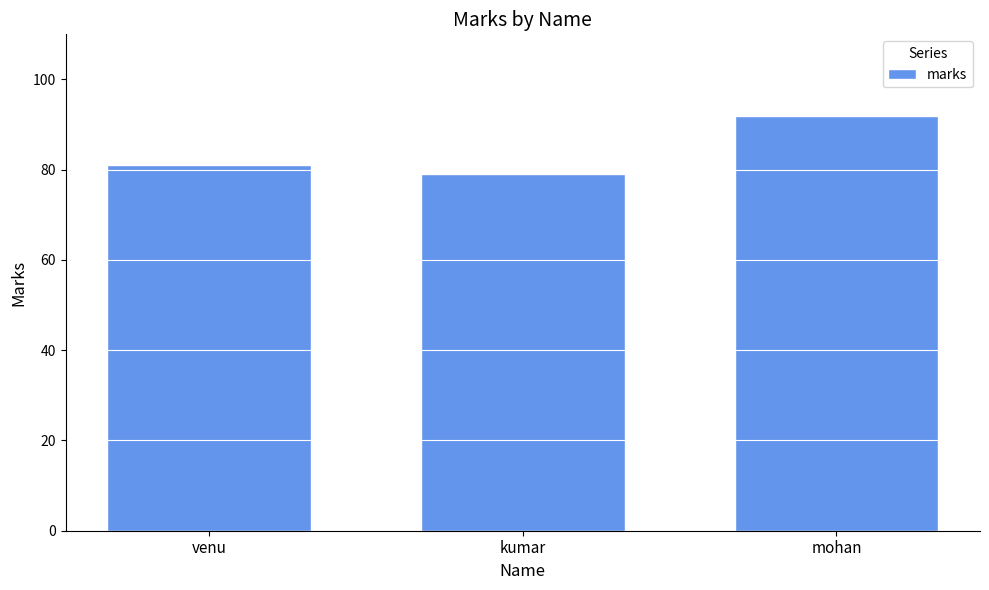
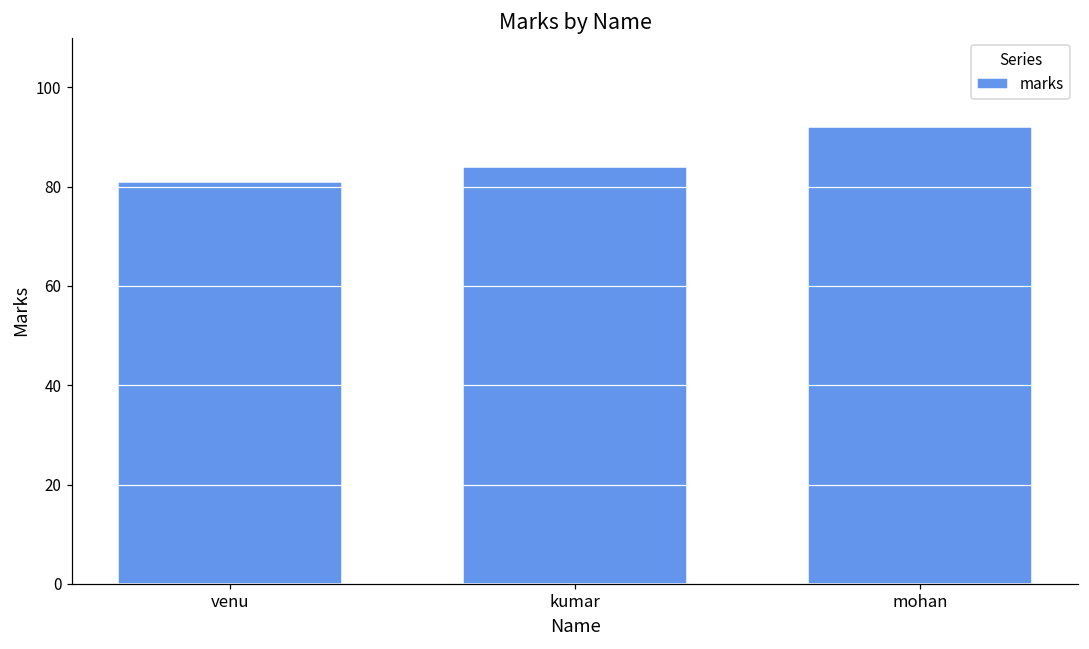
  {
    "venu": 81,
-   "kumar": 79,
+   "kumar": 84,
    "mohan": 92
  }
